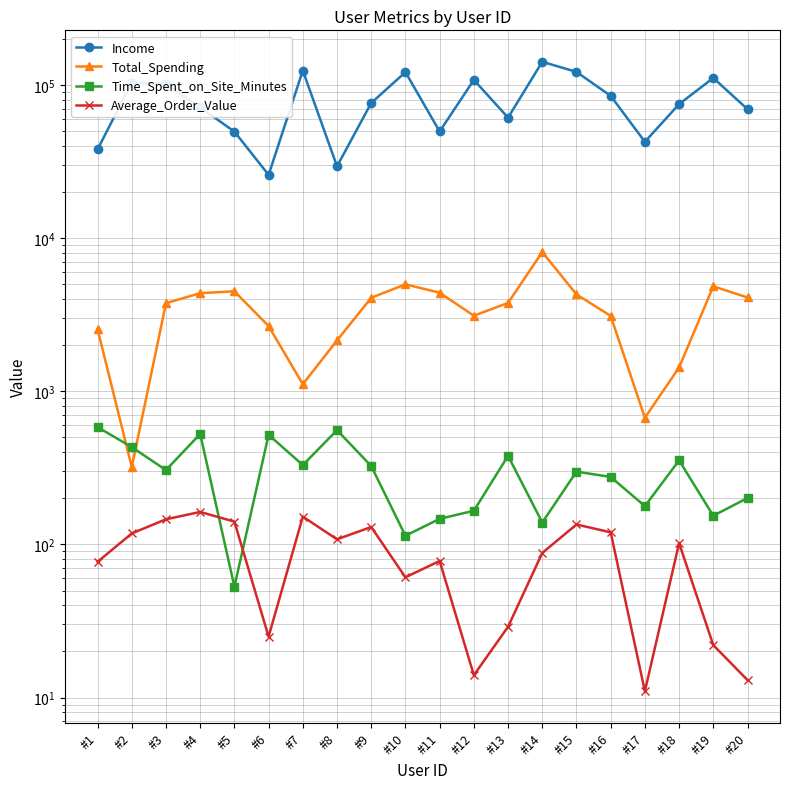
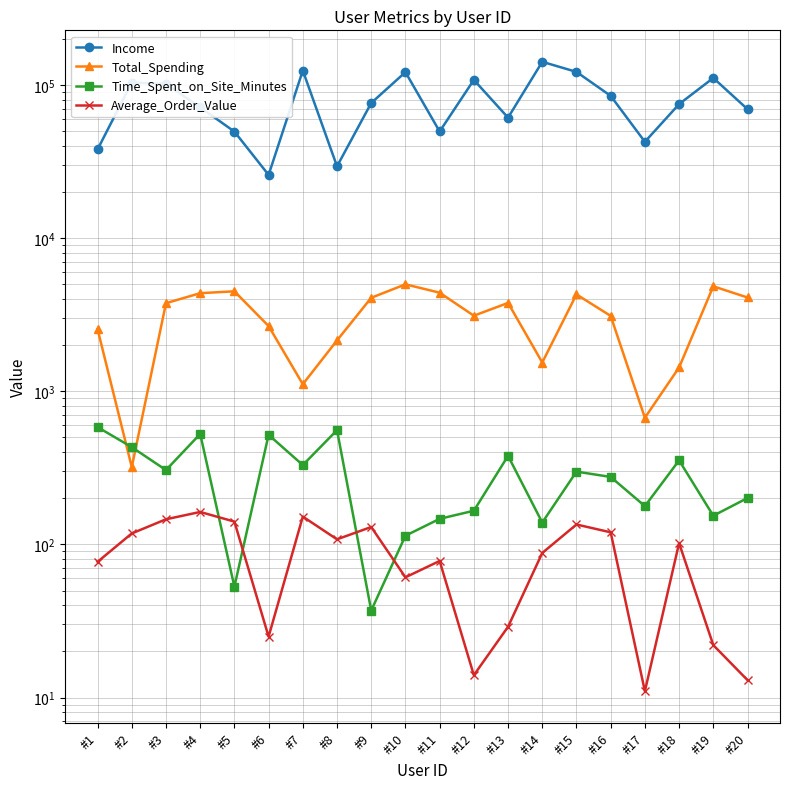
  {
    "Income": {
      "#1": 38000,
      "#5": 50000,
      "#6": 26000,
      "#7": 120000,
      "#8": 29000,
      "#9": 80000,
      "#10": 120000,
      "#11": 50000,
      "#12": 110000,
      "#13": 61000,
      "#14": 140000,
      "#15": 120000,
      "#16": 90000,
      "#17": 43000,
      "#18": 80000,
      "#19": 110000,
      "#20": 70000
    },
    "Total_Spending": {
      "#1": 2500,
      "#2": 320,
      "#3": 3800,
      "#4": 4400,
      "#5": 4500,
      "#6": 2700,
      "#7": 1100,
      "#8": 2200,
      "#9": 4100,
      "#10": 5000,
      "#11": 4400,
      "#12": 3100,
      "#13": 3800,
-     "#14": 8000,
+     "#14": 1500,
      "#15": 4300,
      "#16": 3100,
      "#17": 700,
      "#18": 1400,
      "#19": 4900,
      "#20": 4100
    },
    "Time_Spent_on_Site_Minutes": {
      "#1": 580,
      "#2": 430,
      "#3": 310,
      "#4": 530,
      "#5": 53,
      "#6": 520,
      "#7": 330,
      "#8": 560,
-     "#9": 330,
+     "#9": 37,
      "#10": 110,
      "#11": 150,
      "#12": 170,
      "#13": 380,
      "#14": 140,
      "#15": 300,
      "#16": 280,
      "#17": 180,
      "#18": 350,
      "#19": 150,
      "#20": 200
    },
    "Average_Order_Value": {
      "#1": 80,
      "#2": 120,
      "#3": 150,
      "#4": 160,
      "#5": 140,
      "#6": 25,
      "#7": 150,
      "#8": 110,
      "#9": 130,
      "#10": 61,
      "#11": 80,
      "#12": 14,
      "#13": 29,
      "#14": 90,
      "#15": 140,
      "#16": 120,
      "#17": 11,
      "#18": 100,
      "#19": 22,
      "#20": 13
    }
  }
